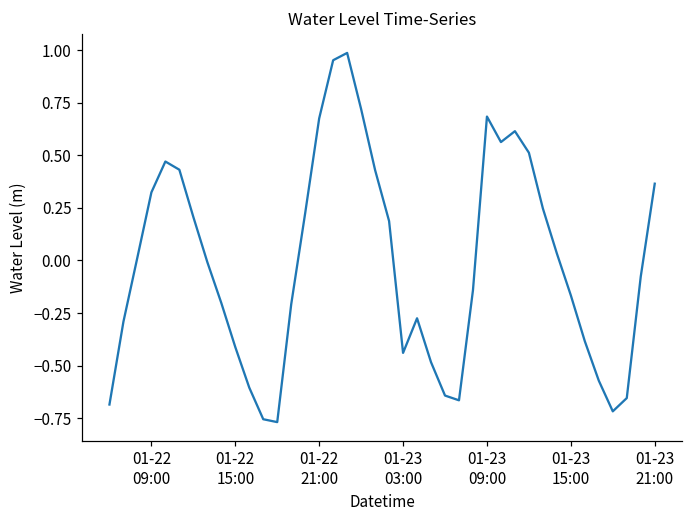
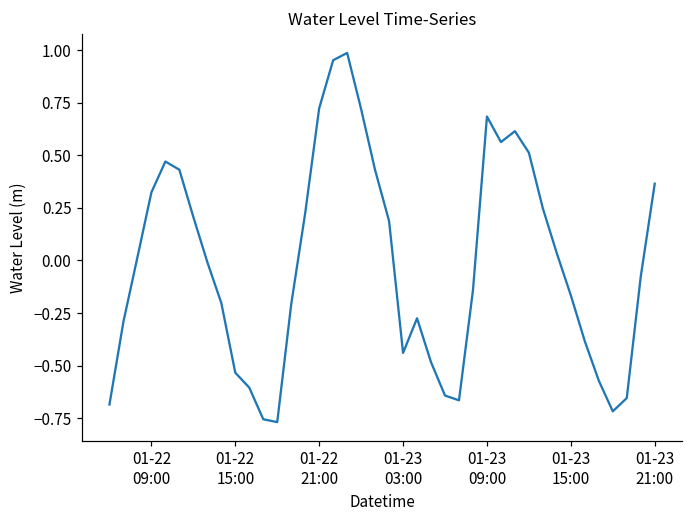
  {
    "01-22 09:00": 0.32,
-   "01-22 15:00": -0.41,
-   "01-22 21:00": 0.68,
+   "01-22 15:00": -0.53,
+   "01-22 21:00": 0.72,
    "01-23 03:00": -0.44,
    "01-23 09:00": 0.68,
    "01-23 15:00": -0.17,
    "01-23 21:00": 0.37
  }
